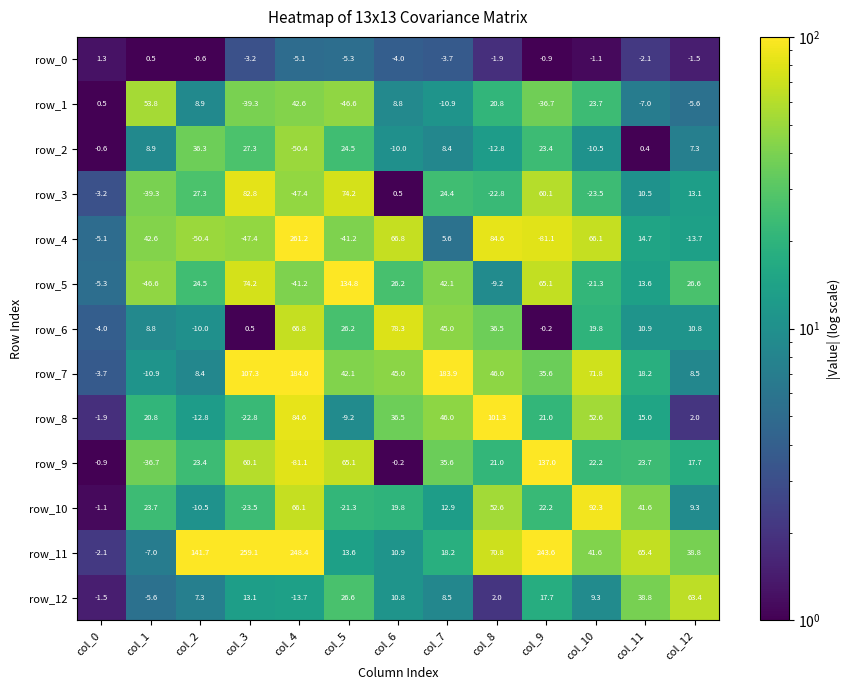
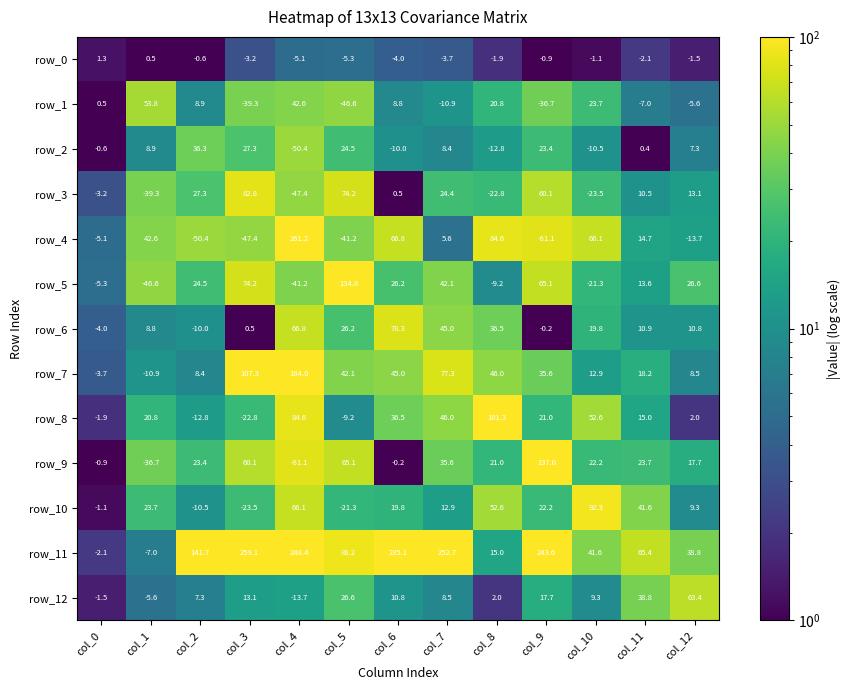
  {
    "row_0": {
      "col_0": 1.3,
      "col_1": 0.5,
      "col_2": -0.6,
      "col_3": -3.2,
      "col_4": -5.1,
      "col_5": -5.3,
      "col_6": -4.0,
      "col_7": -3.7,
      "col_8": -1.9,
      "col_9": -0.9,
      "col_10": -1.1,
      "col_11": -2.1,
      "col_12": -1.5
    },
    "row_1": {
      "col_0": 0.5,
      "col_1": 53.8,
      "col_2": 8.9,
      "col_3": -39.3,
      "col_4": 42.6,
      "col_5": -46.6,
      "col_6": 8.8,
      "col_7": -10.9,
      "col_8": 20.8,
      "col_9": -36.7,
      "col_10": 23.7,
      "col_11": -7.0,
      "col_12": -5.6
    },
    "row_2": {
      "col_0": -0.6,
      "col_1": 8.9,
      "col_2": 36.3,
      "col_3": 27.3,
      "col_4": -50.4,
      "col_5": 24.5,
      "col_6": -10.0,
      "col_7": 8.4,
      "col_8": -12.8,
      "col_9": 23.4,
      "col_10": -10.5,
      "col_11": 0.4,
      "col_12": 7.3
    },
    "row_3": {
      "col_0": -3.2,
      "col_1": -39.3,
      "col_2": 27.3,
      "col_3": 82.8,
      "col_4": -47.4,
      "col_5": 74.2,
      "col_6": 0.5,
      "col_7": 24.4,
      "col_8": -22.8,
      "col_9": 60.1,
      "col_10": -23.5,
      "col_11": 10.5,
      "col_12": 13.1
    },
    "row_4": {
      "col_0": -5.1,
      "col_1": 42.6,
      "col_2": -50.4,
      "col_3": -47.4,
      "col_4": 261.2,
      "col_5": -41.2,
      "col_6": 66.8,
      "col_7": 5.6,
      "col_8": 84.6,
      "col_9": -81.1,
      "col_10": 66.1,
      "col_11": 14.7,
      "col_12": -13.7
    },
    "row_5": {
      "col_0": -5.3,
      "col_1": -46.6,
      "col_2": 24.5,
      "col_3": 74.2,
      "col_4": -41.2,
      "col_5": 134.8,
      "col_6": 26.2,
      "col_7": 42.1,
      "col_8": -9.2,
      "col_9": 65.1,
      "col_10": -21.3,
      "col_11": 13.6,
      "col_12": 26.6
    },
    "row_6": {
      "col_0": -4.0,
      "col_1": 8.8,
      "col_2": -10.0,
      "col_3": 0.5,
      "col_4": 66.8,
      "col_5": 26.2,
      "col_6": 78.3,
      "col_7": 45.0,
      "col_8": 36.5,
      "col_9": -0.2,
      "col_10": 19.8,
      "col_11": 10.9,
      "col_12": 10.8
    },
    "row_7": {
      "col_0": -3.7,
      "col_1": -10.9,
      "col_2": 8.4,
      "col_3": 107.3,
      "col_4": 184.0,
      "col_5": 42.1,
      "col_6": 45.0,
-     "col_7": 183.9,
+     "col_7": 77.3,
      "col_8": 46.0,
      "col_9": 35.6,
-     "col_10": 71.8,
+     "col_10": 12.9,
      "col_11": 18.2,
      "col_12": 8.5
    },
    "row_8": {
      "col_0": -1.9,
      "col_1": 20.8,
      "col_2": -12.8,
      "col_3": -22.8,
      "col_4": 84.6,
      "col_5": -9.2,
      "col_6": 36.5,
      "col_7": 46.0,
      "col_8": 101.3,
      "col_9": 21.0,
      "col_10": 52.6,
      "col_11": 15.0,
      "col_12": 2.0
    },
    "row_9": {
      "col_0": -0.9,
      "col_1": -36.7,
      "col_2": 23.4,
      "col_3": 60.1,
      "col_4": -81.1,
      "col_5": 65.1,
      "col_6": -0.2,
      "col_7": 35.6,
      "col_8": 21.0,
      "col_9": 137.0,
      "col_10": 22.2,
      "col_11": 23.7,
      "col_12": 17.7
    },
    "row_10": {
      "col_0": -1.1,
      "col_1": 23.7,
      "col_2": -10.5,
      "col_3": -23.5,
      "col_4": 66.1,
      "col_5": -21.3,
      "col_6": 19.8,
      "col_7": 12.9,
      "col_8": 52.6,
      "col_9": 22.2,
      "col_10": 92.3,
      "col_11": 41.6,
      "col_12": 9.3
    },
    "row_11": {
      "col_0": -2.1,
      "col_1": -7.0,
      "col_2": 141.7,
      "col_3": 259.1,
      "col_4": 248.4,
-     "col_5": 13.6,
-     "col_6": 10.9,
-     "col_7": 18.2,
-     "col_8": 70.8,
+     "col_5": 88.2,
+     "col_6": 235.1,
+     "col_7": 252.7,
+     "col_8": 15.0,
      "col_9": 243.6,
      "col_10": 41.6,
      "col_11": 65.4,
      "col_12": 38.8
    },
    "row_12": {
      "col_0": -1.5,
      "col_1": -5.6,
      "col_2": 7.3,
      "col_3": 13.1,
      "col_4": -13.7,
      "col_5": 26.6,
      "col_6": 10.8,
      "col_7": 8.5,
      "col_8": 2.0,
      "col_9": 17.7,
      "col_10": 9.3,
      "col_11": 38.8,
      "col_12": 63.4
    }
  }
